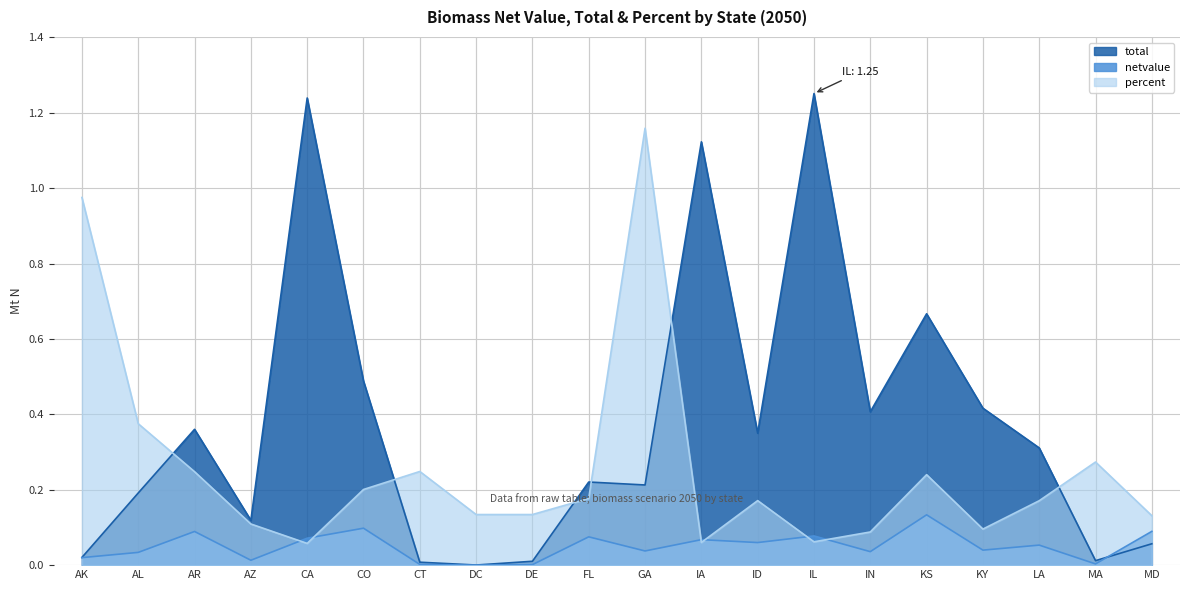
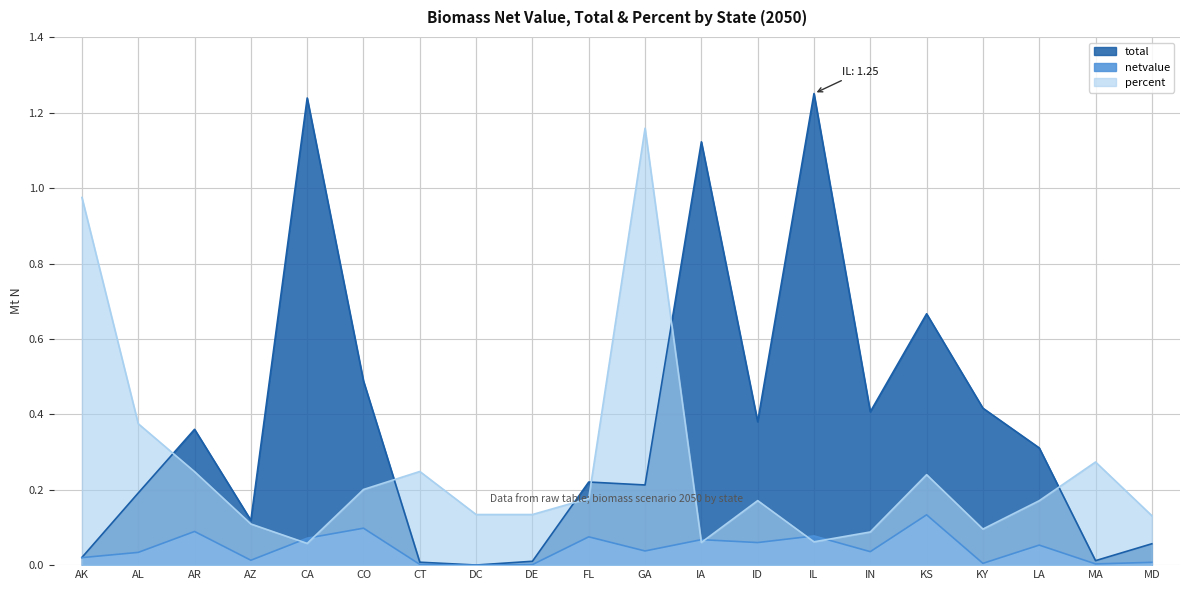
  {
    "total": {
      "AL": 0.19,
      "AR": 0.36,
      "AZ": 0.12,
      "CA": 1.24,
      "CO": 0.49,
      "DE": 0.01,
      "FL": 0.22,
      "GA": 0.21,
      "IA": 1.12,
-     "ID": 0.35,
+     "ID": 0.38,
      "IN": 0.41,
      "KS": 0.67,
      "KY": 0.42,
      "LA": 0.31,
      "MA": 0.01,
      "MD": 0.06
    },
    "netvalue": {
      "AL": 0.03,
      "AR": 0.09,
      "AZ": 0.01,
      "CA": 0.07,
      "CO": 0.10,
      "DE": 0.00,
      "FL": 0.08,
      "GA": 0.04,
      "IA": 0.07,
      "ID": 0.06,
      "IL": 0.08,
      "IN": 0.04,
      "KS": 0.13,
-     "KY": 0.04,
+     "KY": 0.00,
      "LA": 0.05,
      "MA": 0.00,
-     "MD": 0.09
+     "MD": 0.01
    },
    "percent": {
      "AK": 0.98,
      "AL": 0.38,
      "AR": 0.25,
      "AZ": 0.11,
      "CA": 0.06,
      "CO": 0.20,
      "CT": 0.25,
      "DC": 0.13,
      "DE": 0.13,
      "GA": 1.16,
      "IA": 0.06,
      "ID": 0.17,
      "IL": 0.06,
      "IN": 0.09,
      "KS": 0.24,
      "KY": 0.10,
      "LA": 0.17,
      "MA": 0.27,
      "MD": 0.13
    }
  }
